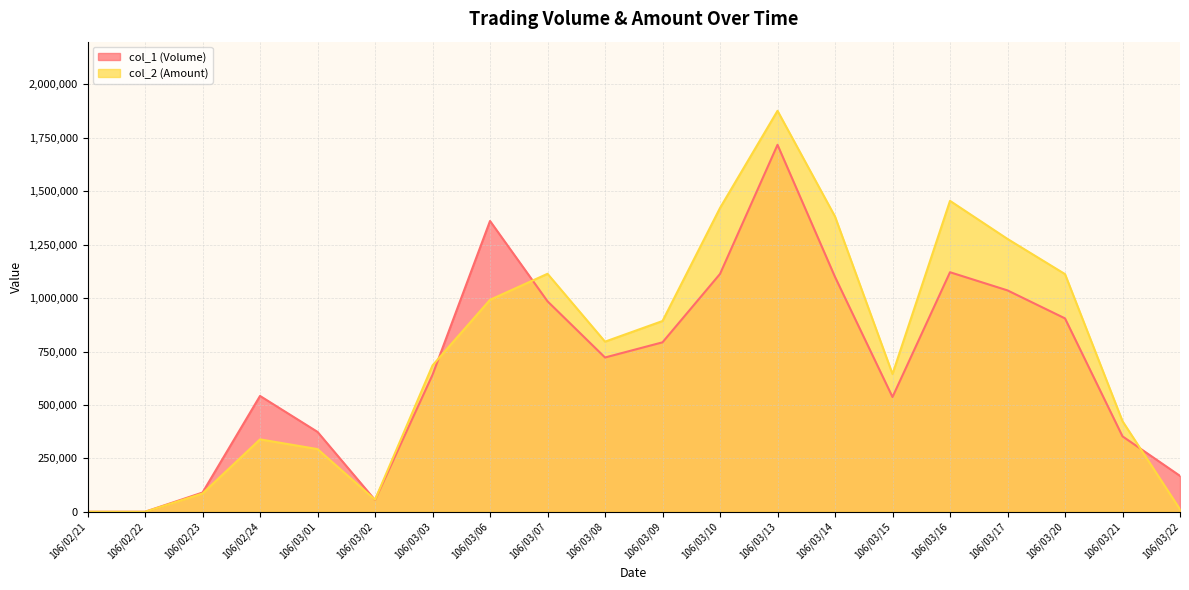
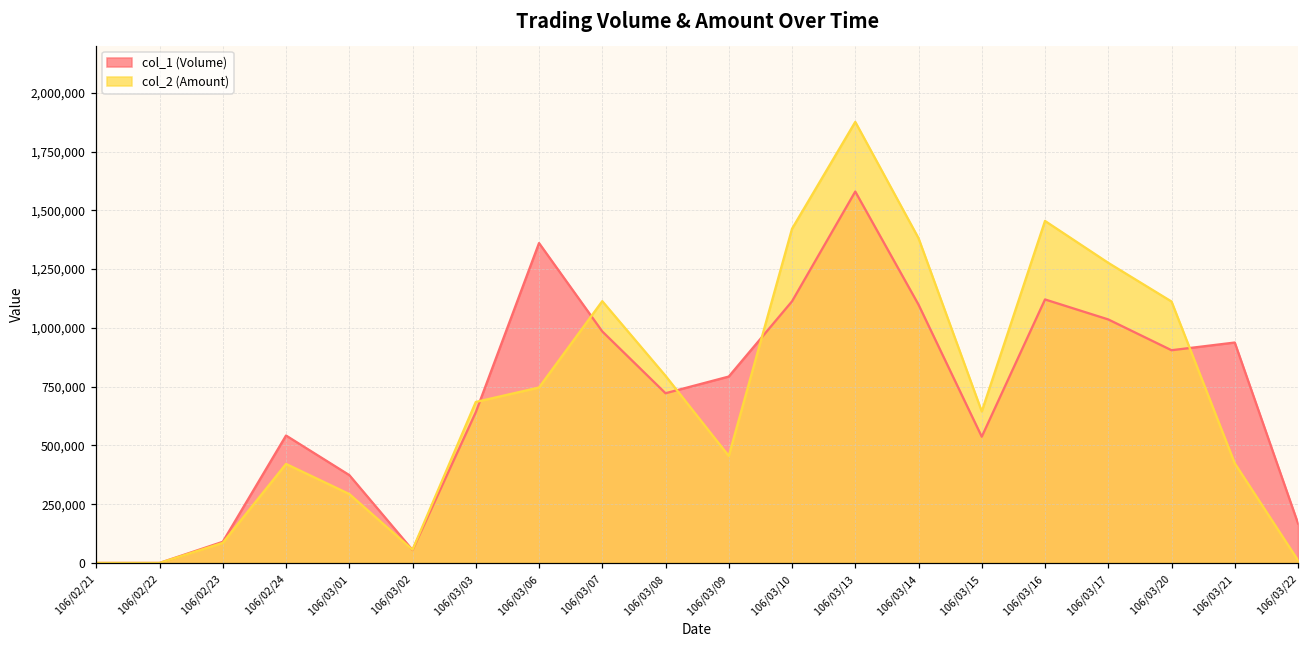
  {
    "col_1 (Volume)": {
      "106/02/24": "540,000",
      "106/03/01": "370,000",
      "106/03/03": "640,000",
      "106/03/06": "1,360,000",
      "106/03/07": "990,000",
      "106/03/08": "720,000",
      "106/03/09": "790,000",
      "106/03/10": "1,110,000",
-     "106/03/13": "1,720,000",
+     "106/03/13": "1,580,000",
      "106/03/14": "1,100,000",
      "106/03/15": "540,000",
      "106/03/16": "1,120,000",
      "106/03/17": "1,040,000",
      "106/03/20": "910,000",
-     "106/03/21": "350,000",
+     "106/03/21": "940,000",
      "106/03/22": "170,000"
    },
    "col_2 (Amount)": {
-     "106/02/24": "340,000",
+     "106/02/24": "420,000",
      "106/03/01": "290,000",
      "106/03/03": "680,000",
-     "106/03/06": "990,000",
+     "106/03/06": "750,000",
      "106/03/07": "1,110,000",
      "106/03/08": "800,000",
-     "106/03/09": "890,000",
+     "106/03/09": "460,000",
      "106/03/10": "1,420,000",
      "106/03/13": "1,880,000",
      "106/03/14": "1,380,000",
      "106/03/15": "640,000",
      "106/03/16": "1,460,000",
      "106/03/17": "1,280,000",
      "106/03/20": "1,110,000",
      "106/03/21": "420,000",
      "106/03/22": "10,000"
    }
  }
